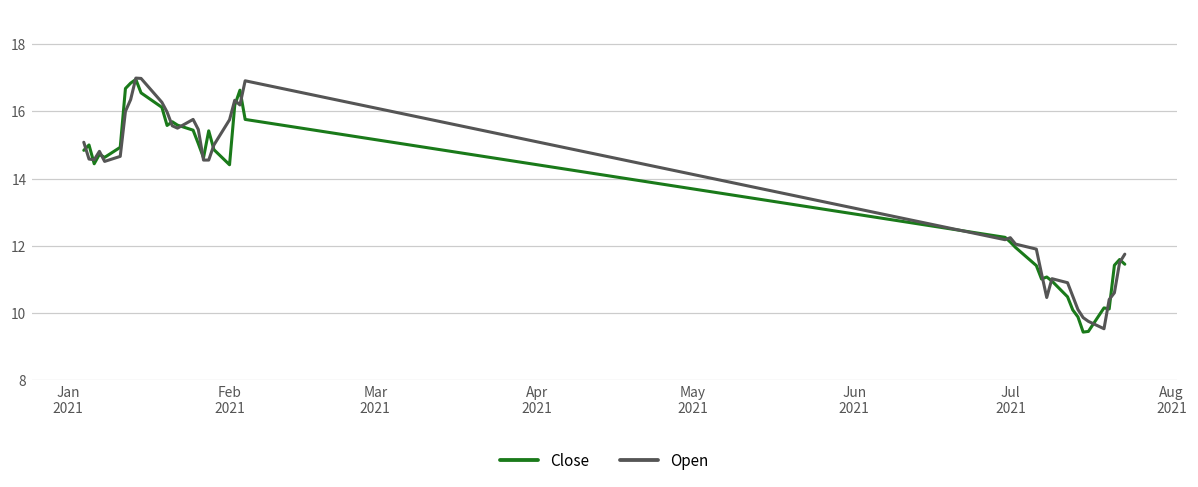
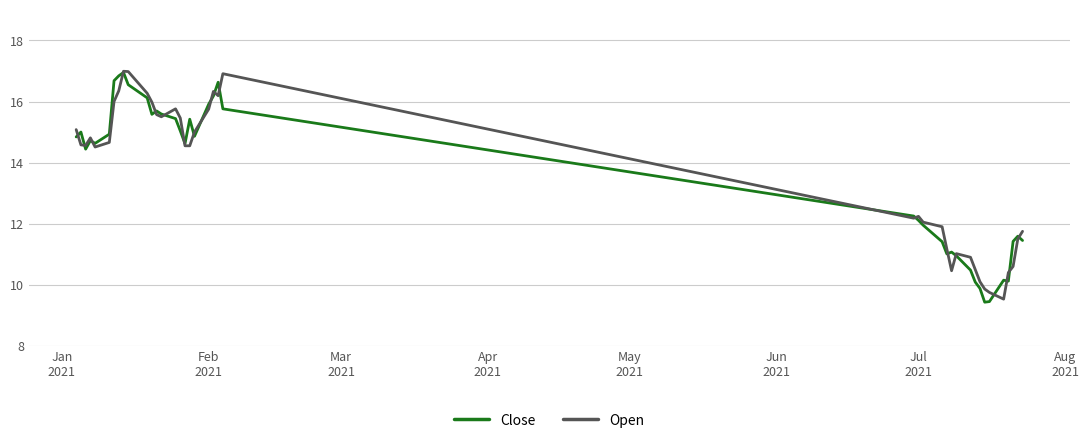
  {
    "Close": {
-     "Feb 2021": 14.4,
+     "Feb 2021": 15.9,
      "Jul 2021": 12.1
    },
    "Open": {
      "Feb 2021": 15.8,
      "Jul 2021": 12.2
    }
  }
